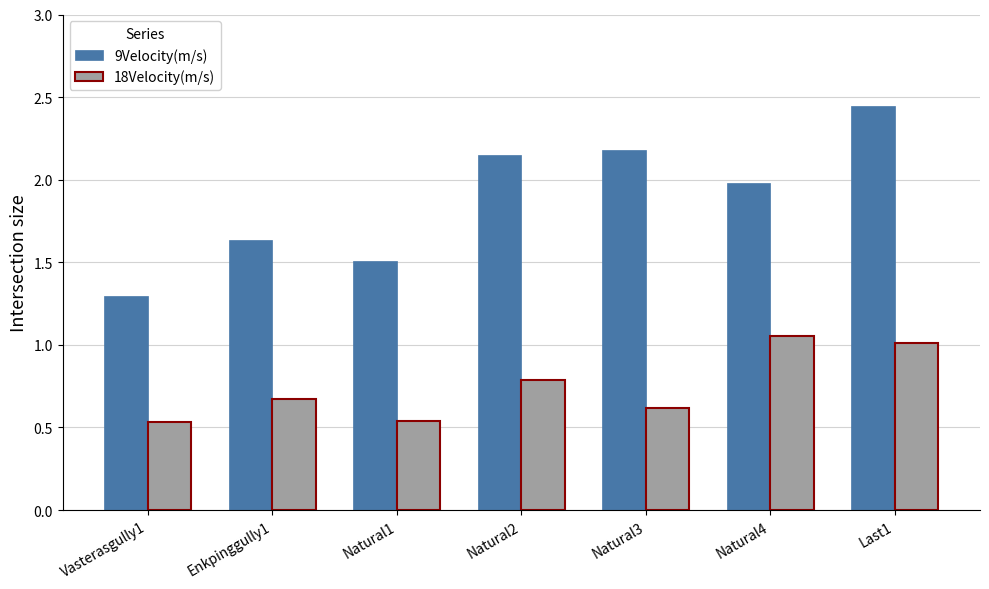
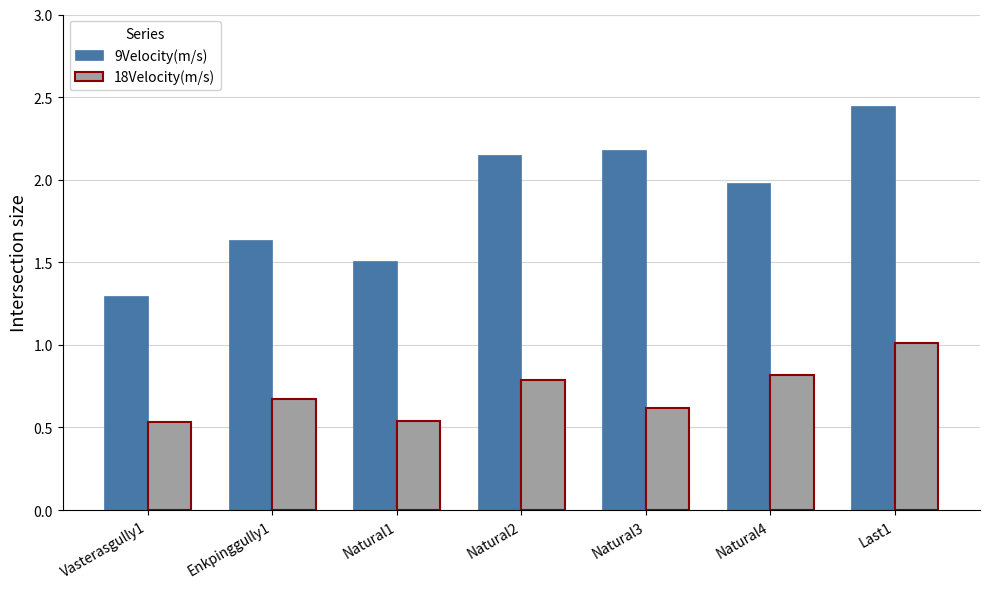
  {
    "9Velocity(m/s)": {
      "Vasterasgully1": 1.29,
      "Enkpinggully1": 1.63,
      "Natural1": 1.51,
      "Natural2": 2.15,
      "Natural3": 2.18,
      "Natural4": 1.98,
      "Last1": 2.44
    },
    "18Velocity(m/s)": {
      "Vasterasgully1": 0.53,
      "Enkpinggully1": 0.67,
      "Natural1": 0.54,
      "Natural2": 0.79,
      "Natural3": 0.62,
-     "Natural4": 1.05,
+     "Natural4": 0.82,
      "Last1": 1.01
    }
  }
